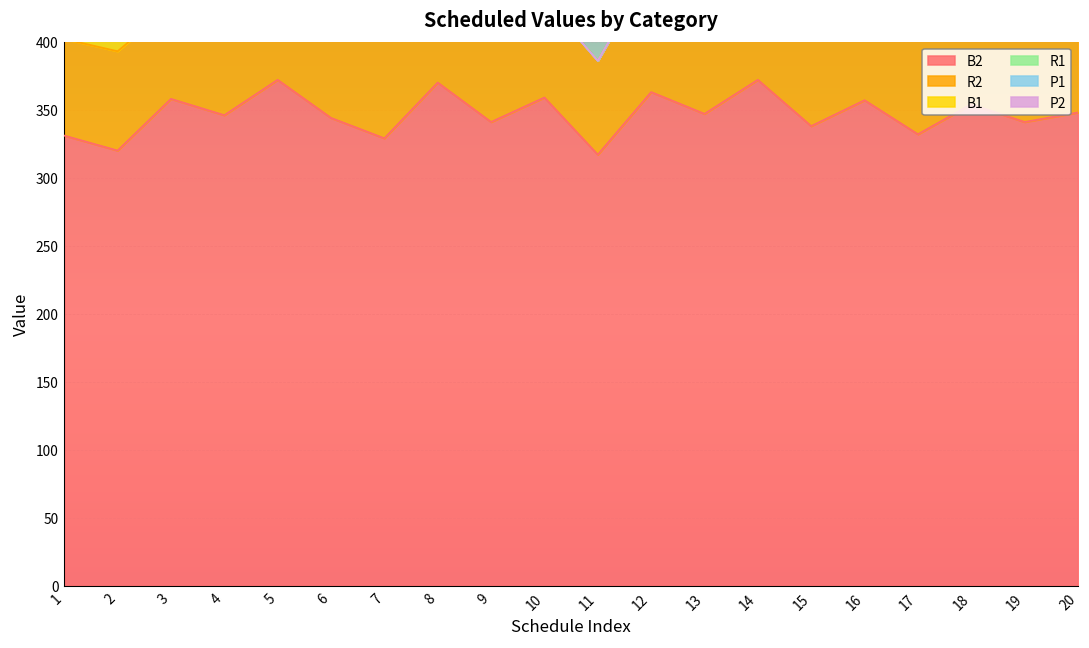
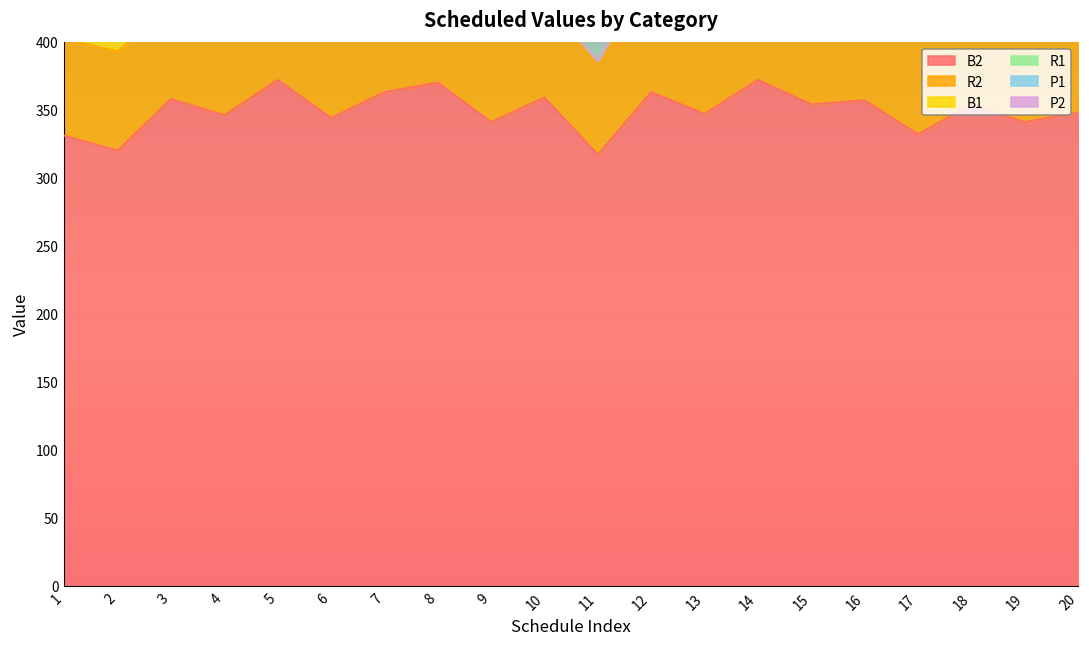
  {
    "B2": {
      "1": 331,
      "2": 320,
      "3": 358,
      "4": 346,
      "5": 372,
      "6": 344,
-     "7": 329,
+     "7": 363,
      "8": 370,
      "9": 341,
      "10": 359,
      "11": 317,
      "12": 363,
      "13": 347,
      "14": 372,
-     "15": 338,
+     "15": 354,
      "16": 357,
      "17": 332,
      "19": 341,
      "20": 348
    }
  }
